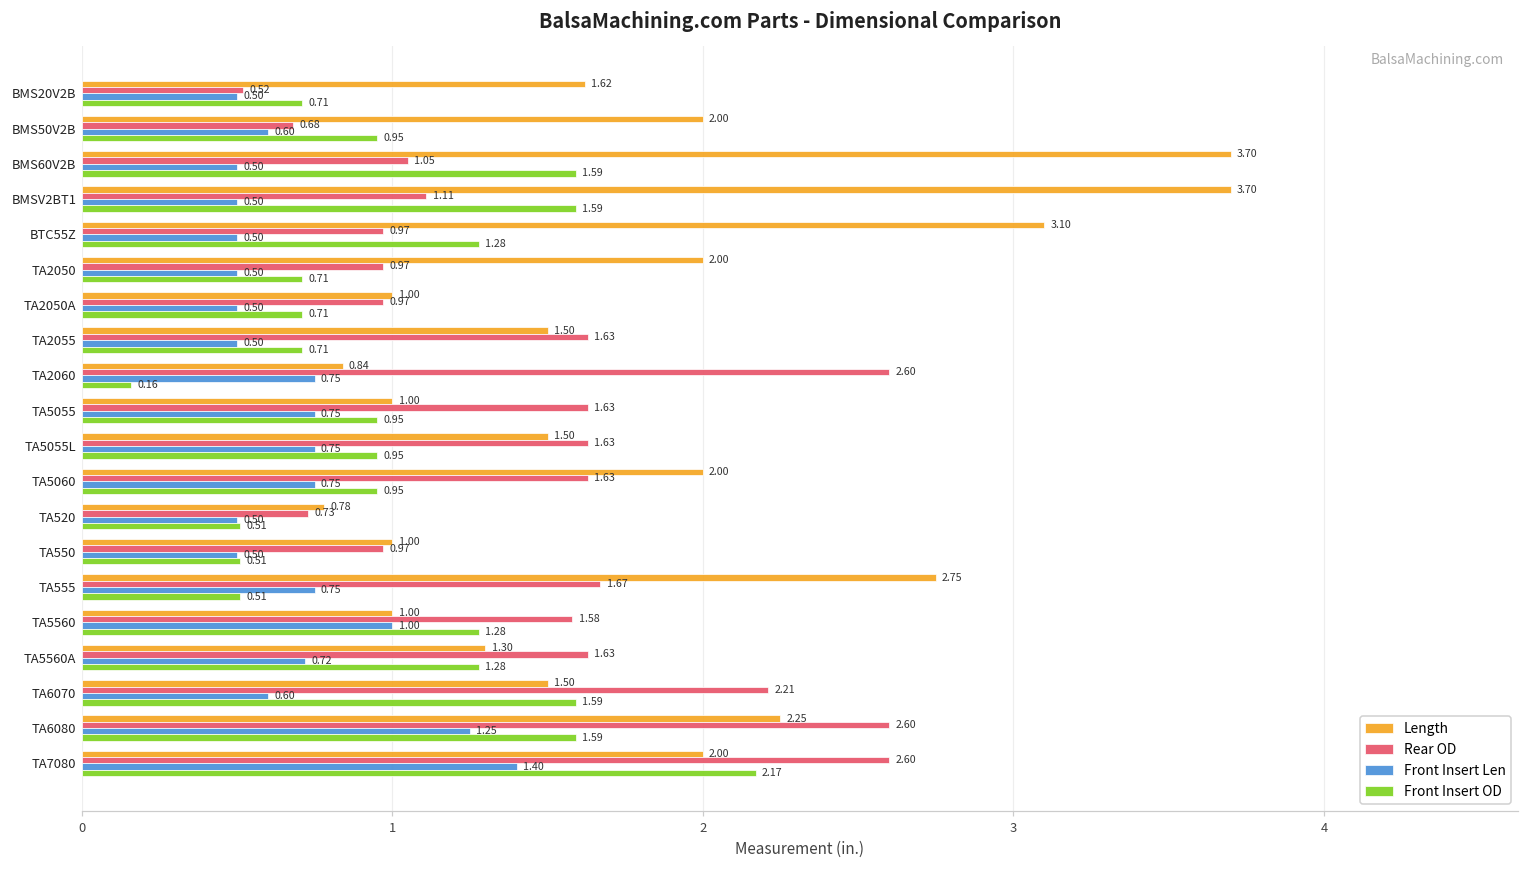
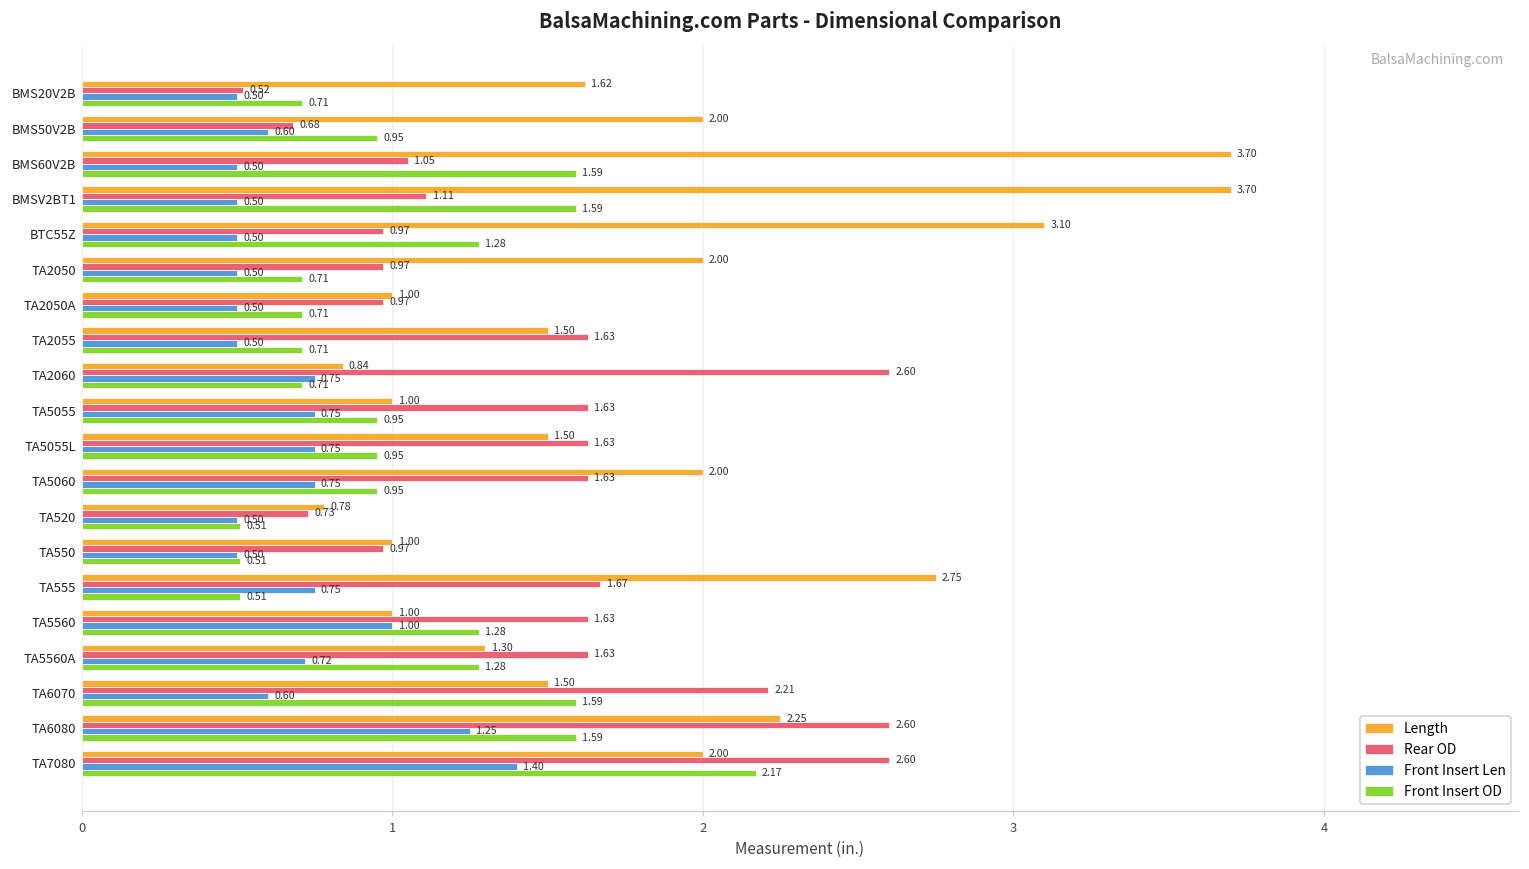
  {
    "Length": {
      "BMS20V2B": 1.62,
      "BMS50V2B": 2.00,
      "BMS60V2B": 3.70,
      "BMSV2BT1": 3.70,
      "BTC55Z": 3.10,
      "TA2050": 2.00,
      "TA2055": 1.50,
      "TA2060": 0.84,
      "TA5055": 1.00,
      "TA5055L": 1.50,
      "TA5060": 2.00,
      "TA520": 0.78,
      "TA555": 2.75,
      "TA5560": 1.00,
      "TA5560A": 1.30,
      "TA6070": 1.50,
      "TA6080": 2.25,
      "TA7080": 2.00
    },
    "Rear OD": {
      "BMS50V2B": 0.68,
      "BMS60V2B": 1.05,
      "BMSV2BT1": 1.11,
      "BTC55Z": 0.97,
      "TA2050": 0.97,
      "TA2055": 1.63,
      "TA2060": 2.60,
      "TA5055": 1.63,
      "TA5055L": 1.63,
      "TA5060": 1.63,
      "TA520": 0.73,
      "TA555": 1.67,
-     "TA5560": 1.58,
+     "TA5560": 1.63,
      "TA5560A": 1.63,
      "TA6070": 2.21,
      "TA6080": 2.60,
      "TA7080": 2.60
    },
    "Front Insert Len": {
      "BMS50V2B": 0.60,
      "BMS60V2B": 0.50,
      "BMSV2BT1": 0.50,
      "BTC55Z": 0.50,
      "TA2050": 0.50,
      "TA2050A": 0.50,
      "TA2055": 0.50,
      "TA2060": 0.75,
      "TA5055": 0.75,
      "TA5055L": 0.75,
      "TA5060": 0.75,
      "TA555": 0.75,
      "TA5560": 1.00,
      "TA5560A": 0.72,
      "TA6070": 0.60,
      "TA6080": 1.25,
      "TA7080": 1.40
    },
    "Front Insert OD": {
      "BMS20V2B": 0.71,
      "BMS50V2B": 0.95,
      "BMS60V2B": 1.59,
      "BMSV2BT1": 1.59,
      "BTC55Z": 1.28,
      "TA2050": 0.71,
      "TA2050A": 0.71,
      "TA2055": 0.71,
-     "TA2060": 0.16,
+     "TA2060": 0.71,
      "TA5055": 0.95,
      "TA5055L": 0.95,
      "TA5060": 0.95,
      "TA555": 0.51,
      "TA5560": 1.28,
      "TA5560A": 1.28,
      "TA6070": 1.59,
      "TA6080": 1.59,
      "TA7080": 2.17
    }
  }
